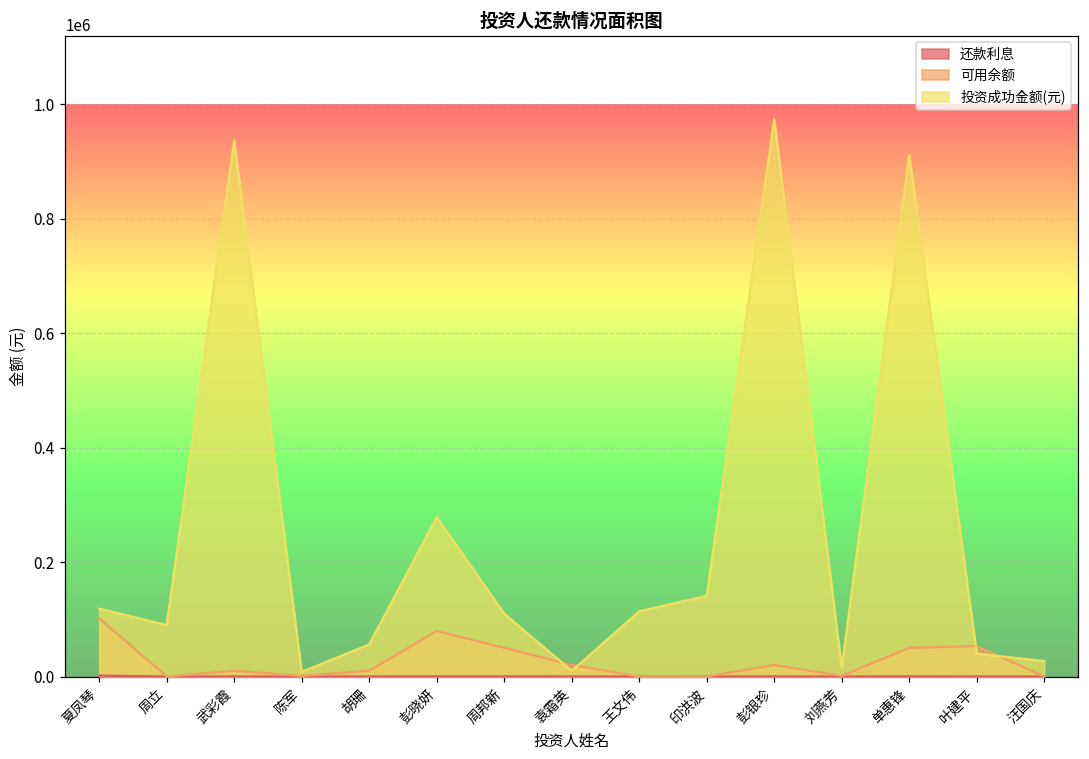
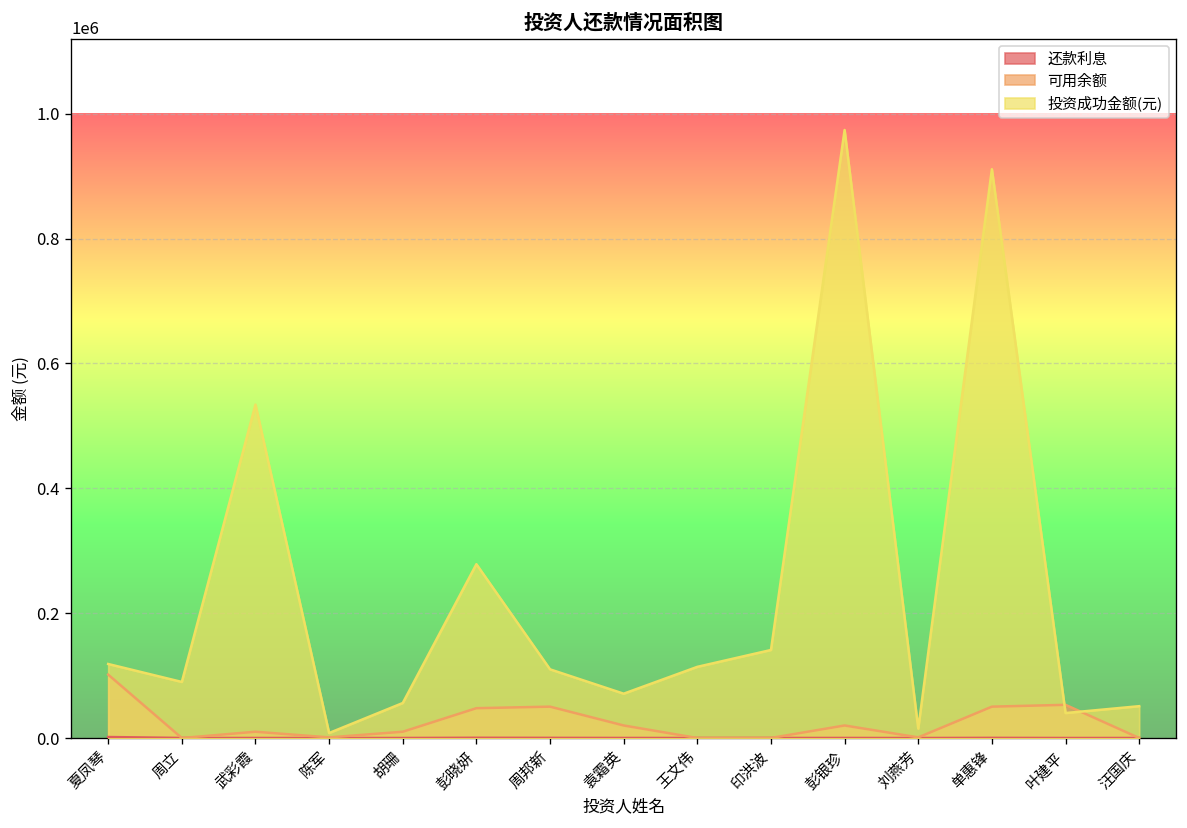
  {
    "还款利息": {
      "夏凤琴": 0,
      "武彩霞": 0,
      "胡珊": 0,
      "彭晓妍": 0,
      "周邦新": 0,
      "袁霜英": 0,
      "彭银珍": 0,
      "单惠锋": 0,
      "叶建平": 0
    },
    "可用余额": {
      "夏凤琴": 100000,
      "武彩霞": 10000,
      "胡珊": 10000,
-     "彭晓妍": 80000,
+     "彭晓妍": 50000,
      "周邦新": 50000,
      "袁霜英": 20000,
      "彭银珍": 20000,
      "单惠锋": 50000,
      "叶建平": 50000
    },
    "投资成功金额(元)": {
      "夏凤琴": 120000,
      "周立": 90000,
-     "武彩霞": 940000,
+     "武彩霞": 530000,
      "陈军": 10000,
      "胡珊": 60000,
      "彭晓妍": 280000,
      "周邦新": 110000,
-     "袁霜英": 10000,
+     "袁霜英": 70000,
      "王文伟": 110000,
      "印洪波": 140000,
      "彭银珍": 970000,
      "刘燕芳": 20000,
      "单惠锋": 910000,
      "叶建平": 40000,
-     "汪国庆": 30000
+     "汪国庆": 50000
    }
  }
